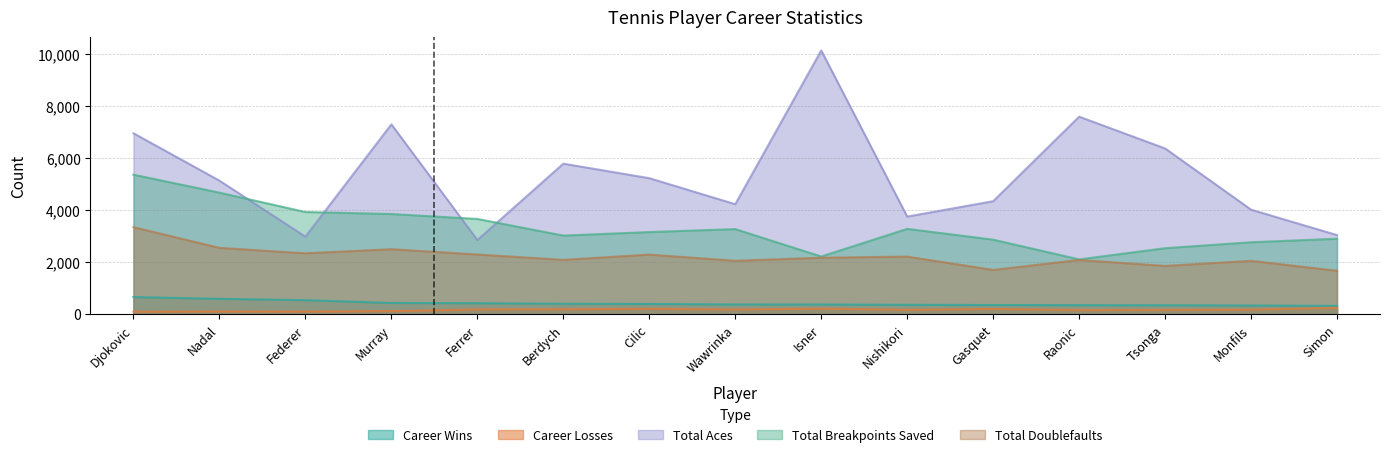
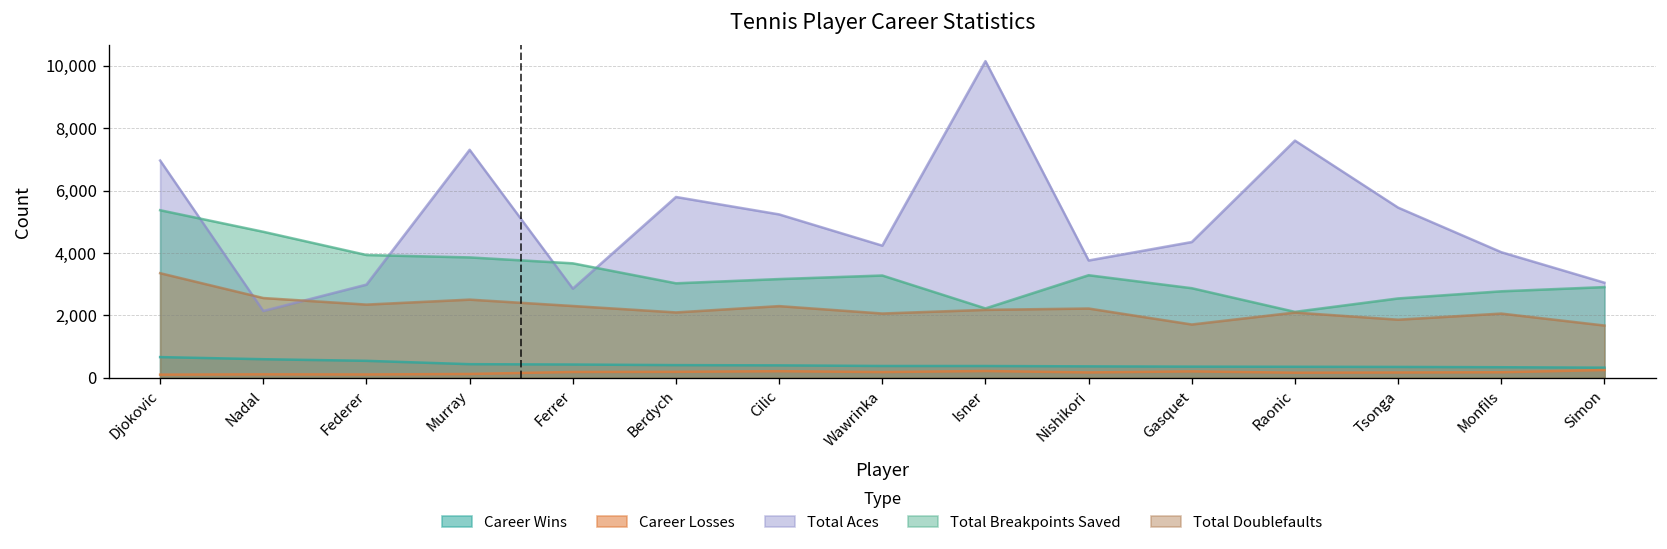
  {
    "Total Aces": {
      "Djokovic": "7,000",
-     "Nadal": "5,100",
+     "Nadal": "2,100",
      "Federer": "3,000",
      "Murray": "7,300",
      "Ferrer": "2,900",
      "Berdych": "5,800",
      "Cilic": "5,200",
      "Wawrinka": "4,200",
      "Isner": "10,100",
      "Nishikori": "3,800",
      "Gasquet": "4,400",
      "Raonic": "7,600",
-     "Tsonga": "6,400",
+     "Tsonga": "5,500",
      "Monfils": "4,000",
      "Simon": "3,000"
    }
  }
